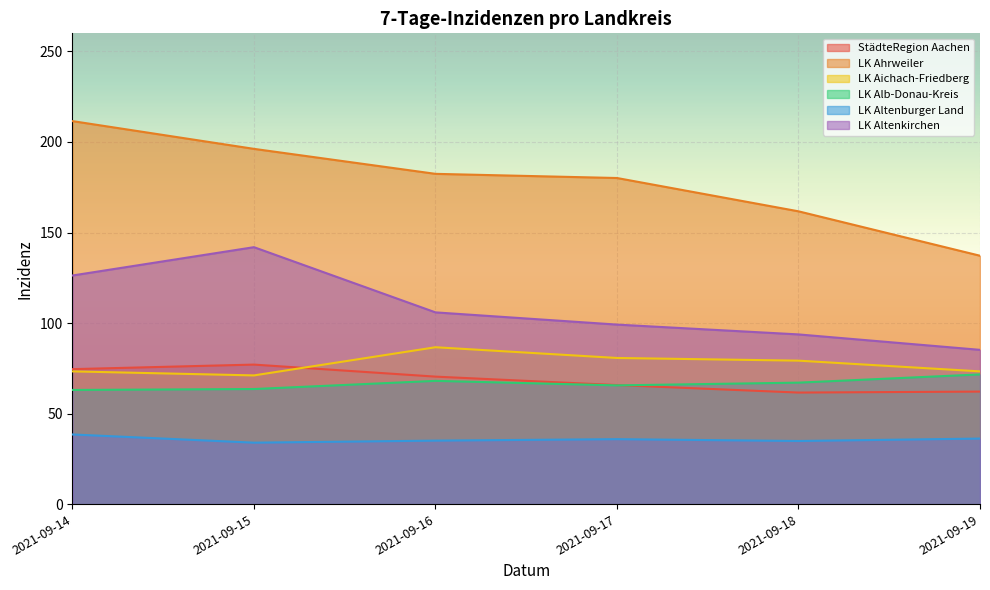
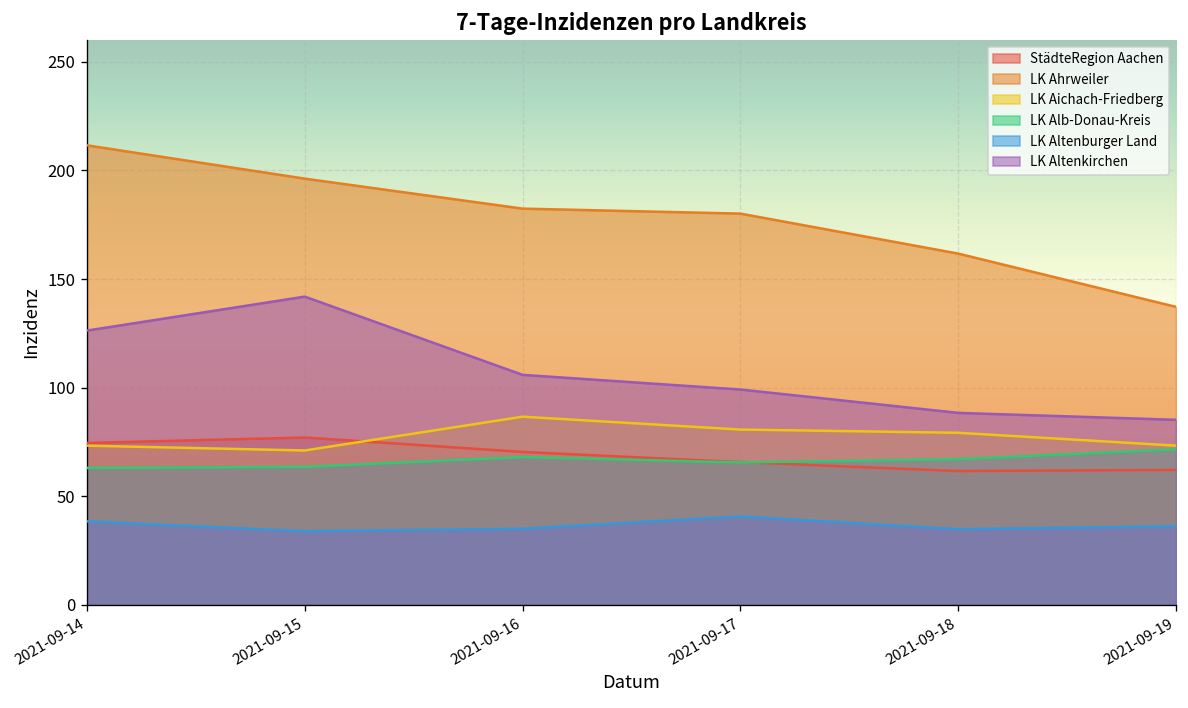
  {
    "LK Aichach-Friedberg": {
      "2021-09-15": 71,
      "2021-09-16": 87,
      "2021-09-17": 81,
      "2021-09-18": 79,
      "2021-09-19": 73
    },
    "LK Alb-Donau-Kreis": {
      "2021-09-14": 63,
      "2021-09-15": 64,
      "2021-09-16": 68,
      "2021-09-18": 67,
      "2021-09-19": 72
    },
    "LK Altenburger Land": {
      "2021-09-14": 38,
      "2021-09-15": 34,
      "2021-09-16": 35,
-     "2021-09-17": 36,
+     "2021-09-17": 41,
      "2021-09-18": 35,
      "2021-09-19": 36
    },
    "LK Altenkirchen": {
      "2021-09-14": 126,
      "2021-09-15": 142,
      "2021-09-16": 106,
      "2021-09-17": 99,
-     "2021-09-18": 94,
+     "2021-09-18": 88,
      "2021-09-19": 85
    }
  }
